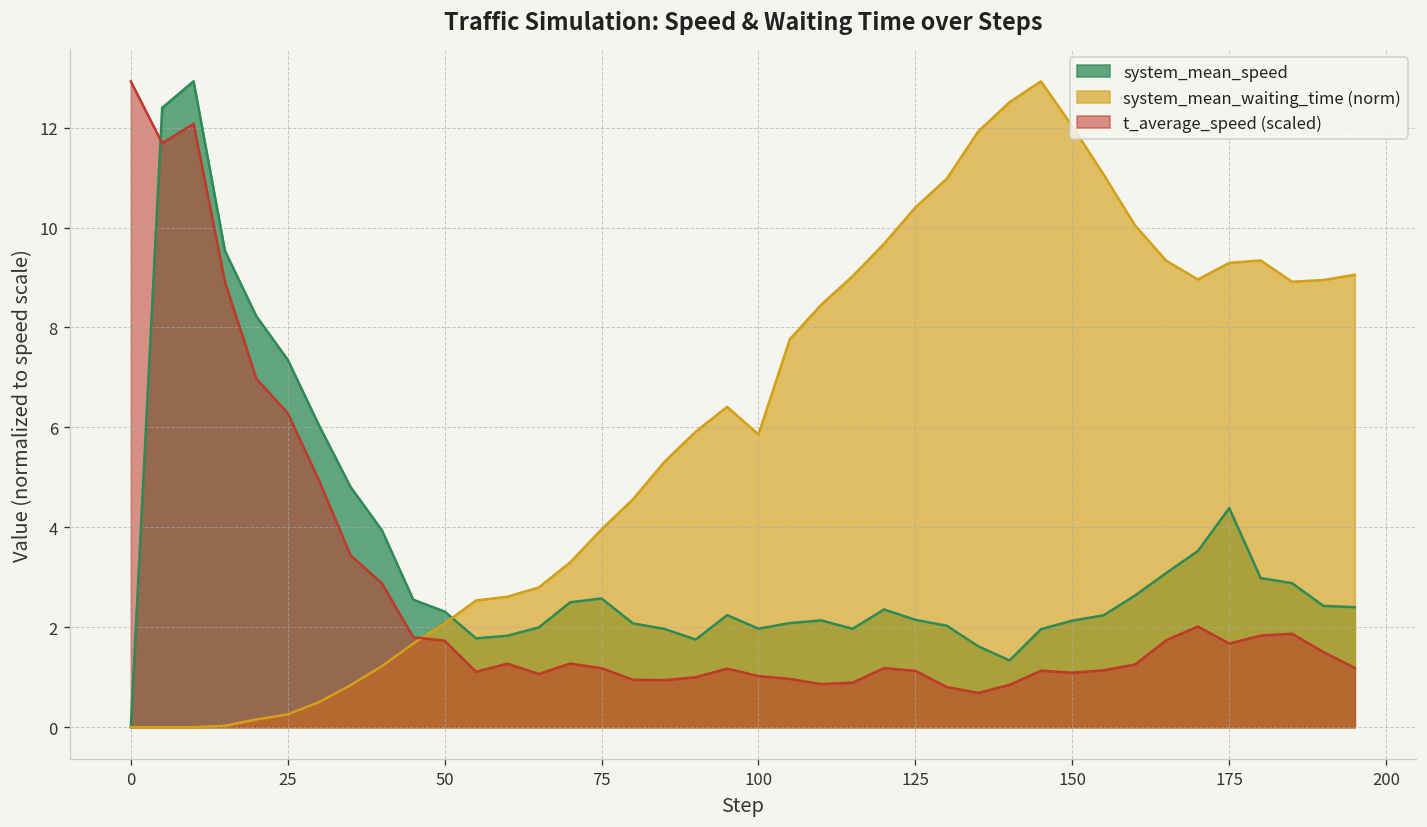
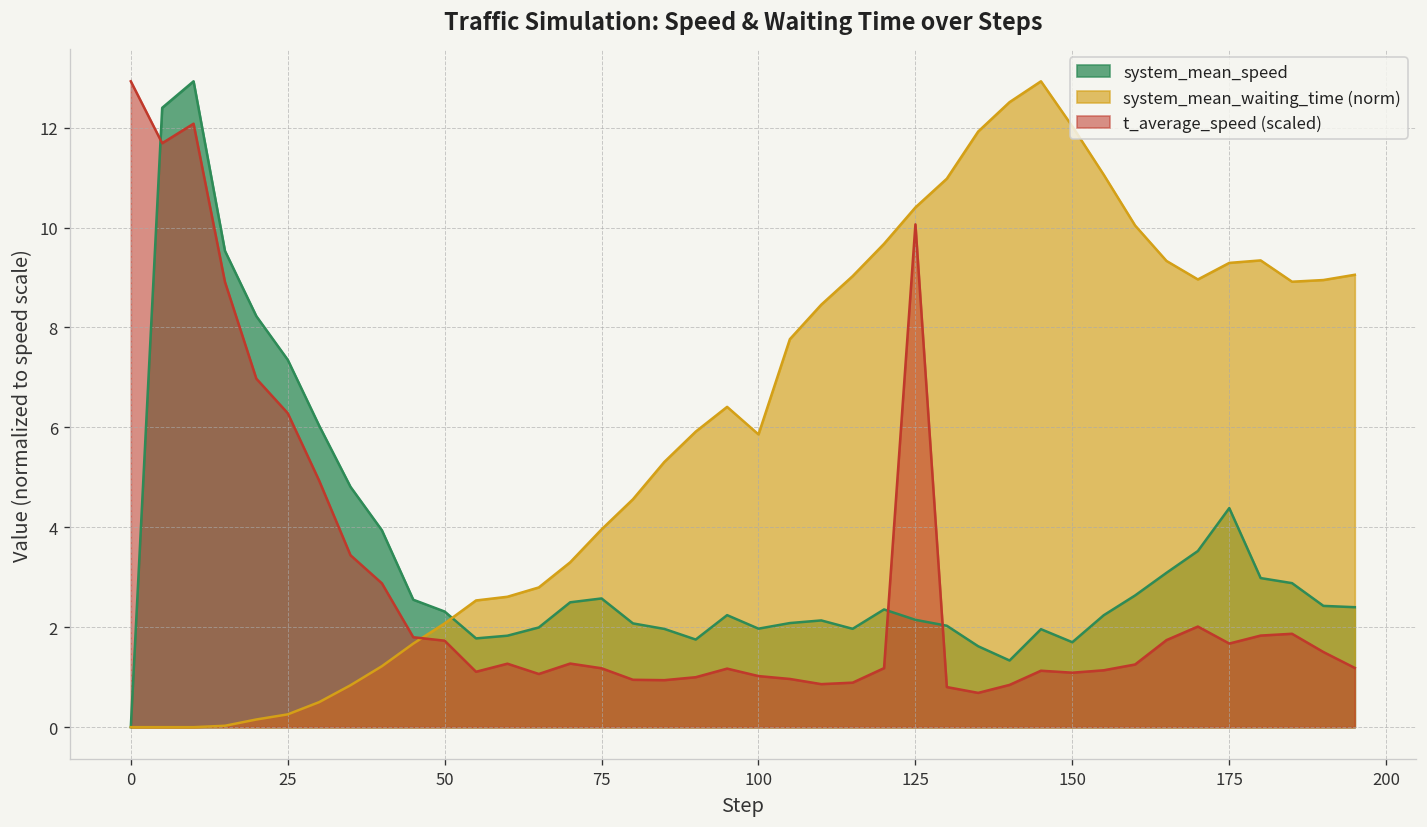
  {
    "system_mean_speed": {
      "25": 7.4,
      "50": 2.3,
      "75": 2.6,
      "100": 2.0,
      "125": 2.1,
-     "150": 2.1,
+     "150": 1.7,
      "175": 4.4
    },
    "system_mean_waiting_time (norm)": {
      "25": 0.3,
      "50": 2.1,
      "75": 4.0,
      "100": 5.9,
      "125": 10.4,
      "175": 9.3
    },
    "t_average_speed (scaled)": {
      "0": 12.9,
      "25": 6.3,
      "50": 1.7,
      "75": 1.2,
      "100": 1.0,
-     "125": 1.1,
+     "125": 10.1,
      "150": 1.1,
      "175": 1.7
    }
  }
